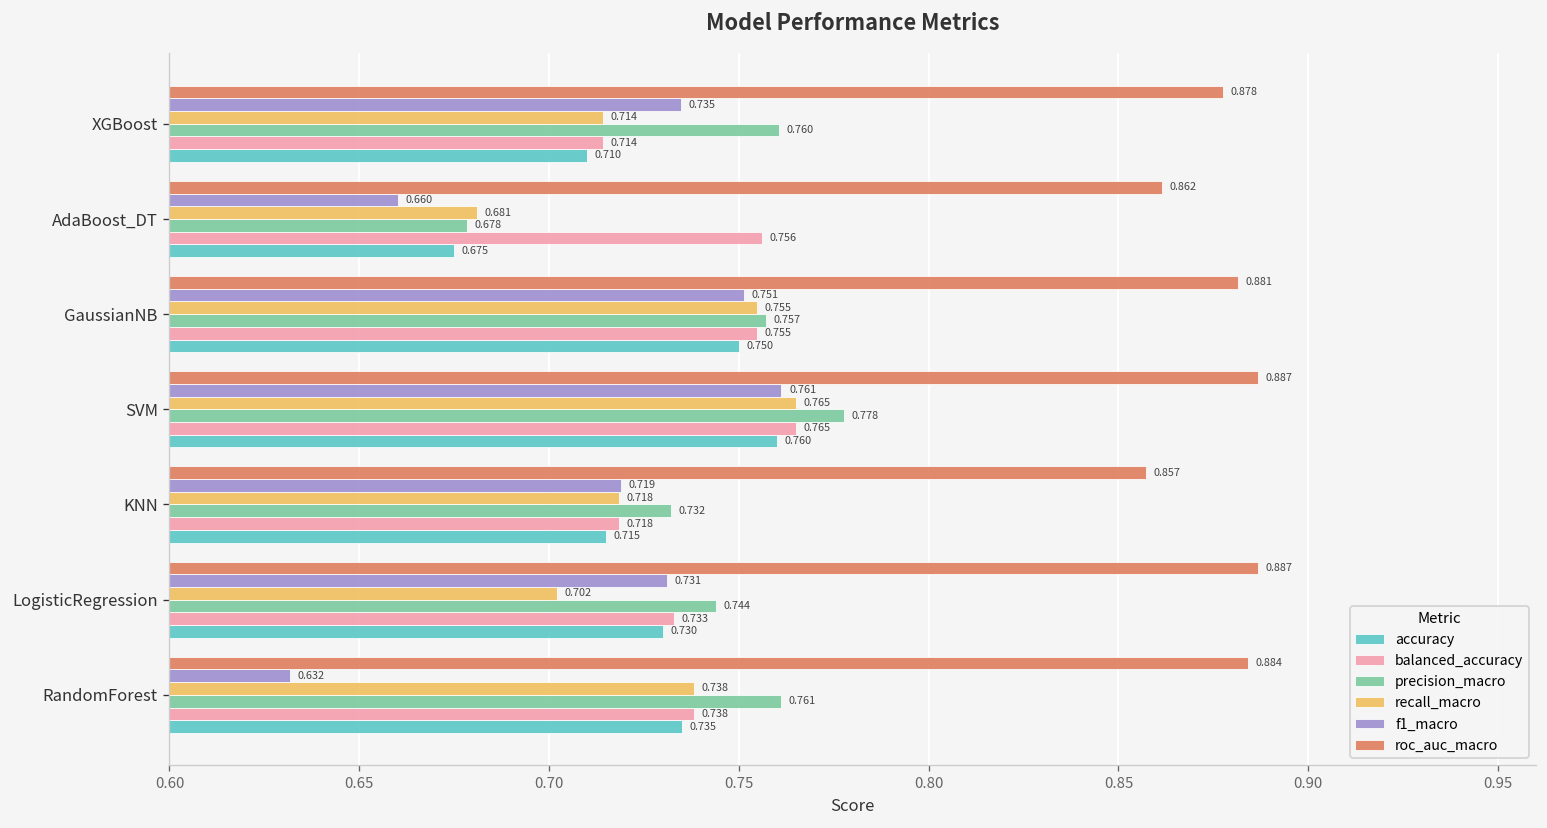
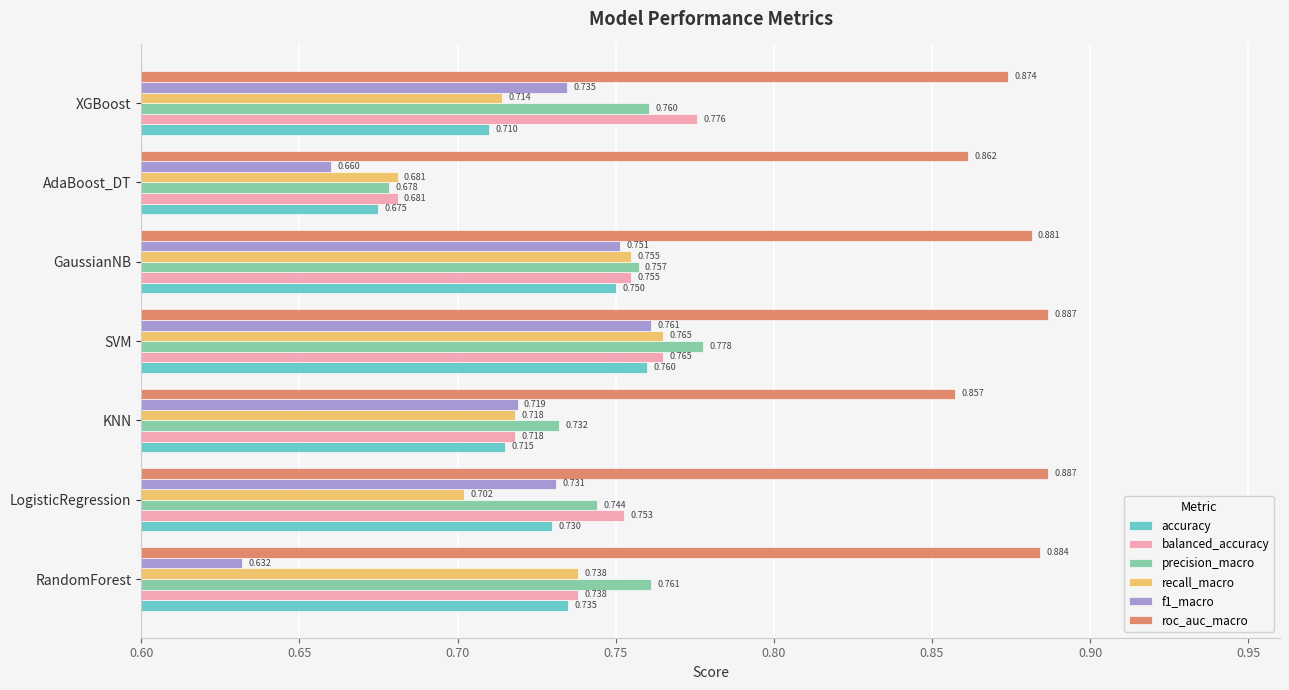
  {
    "balanced_accuracy": {
-     "XGBoost": 0.714,
-     "AdaBoost_DT": 0.756,
+     "XGBoost": 0.776,
+     "AdaBoost_DT": 0.681,
      "GaussianNB": 0.755,
      "SVM": 0.765,
      "KNN": 0.718,
-     "LogisticRegression": 0.733,
+     "LogisticRegression": 0.753,
      "RandomForest": 0.738
    },
    "recall_macro": {
      "XGBoost": 0.714,
      "AdaBoost_DT": 0.681,
      "GaussianNB": 0.755,
      "SVM": 0.765,
      "KNN": 0.718,
      "LogisticRegression": 0.702,
      "RandomForest": 0.738
    },
    "f1_macro": {
      "XGBoost": 0.735,
      "AdaBoost_DT": 0.660,
      "GaussianNB": 0.751,
      "SVM": 0.761,
      "KNN": 0.719,
      "LogisticRegression": 0.731,
      "RandomForest": 0.632
    },
    "roc_auc_macro": {
-     "XGBoost": 0.878,
+     "XGBoost": 0.874,
      "AdaBoost_DT": 0.862,
      "GaussianNB": 0.881,
      "SVM": 0.887,
      "KNN": 0.857,
      "LogisticRegression": 0.887,
      "RandomForest": 0.884
    }
  }
